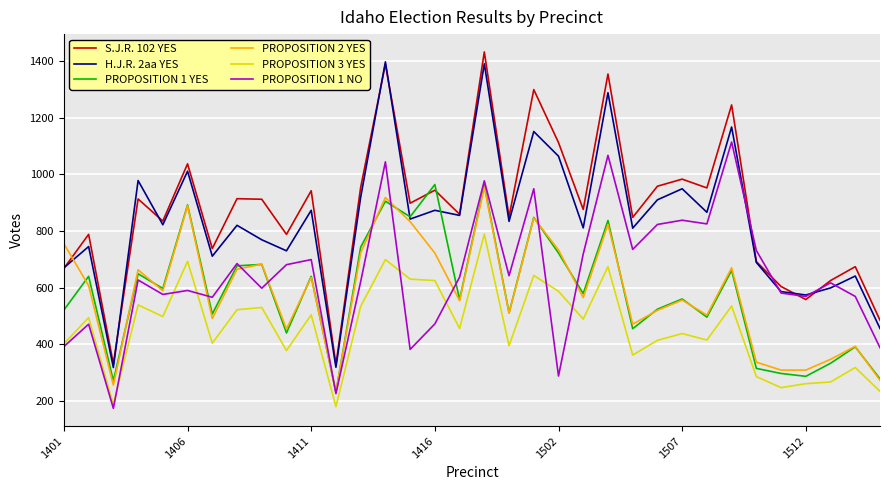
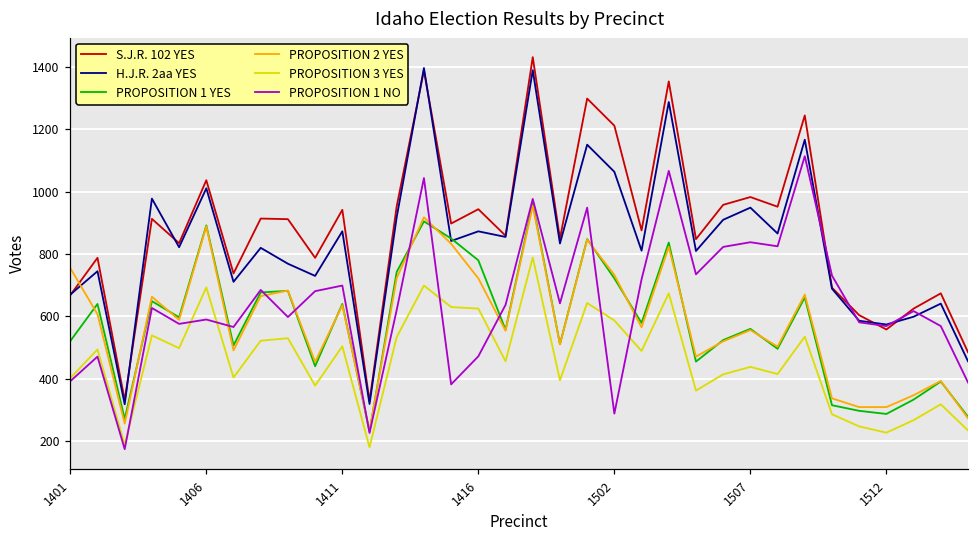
  {
    "S.J.R. 102 YES": {
      "1406": 1040,
      "1411": 940,
      "1416": 940,
-     "1502": 1110,
+     "1502": 1210,
      "1507": 980,
      "1512": 560
    },
    "H.J.R. 2aa YES": {
      "1406": 1010,
      "1411": 870,
      "1416": 870,
      "1502": 1060,
      "1507": 950
    },
    "PROPOSITION 1 YES": {
      "1401": 520,
-     "1416": 960,
+     "1416": 780,
      "1502": 720,
      "1512": 290
    },
    "PROPOSITION 2 YES": {
      "1401": 760,
      "1416": 720,
      "1502": 730,
      "1512": 310
    },
    "PROPOSITION 3 YES": {
      "1401": 400,
      "1406": 690,
      "1411": 500,
      "1416": 630,
      "1502": 590,
      "1507": 440,
-     "1512": 260
+     "1512": 230
    },
    "PROPOSITION 1 NO": {
      "1401": 390,
      "1406": 590,
      "1411": 700,
      "1416": 470,
      "1502": 290,
      "1507": 840
    }
  }
